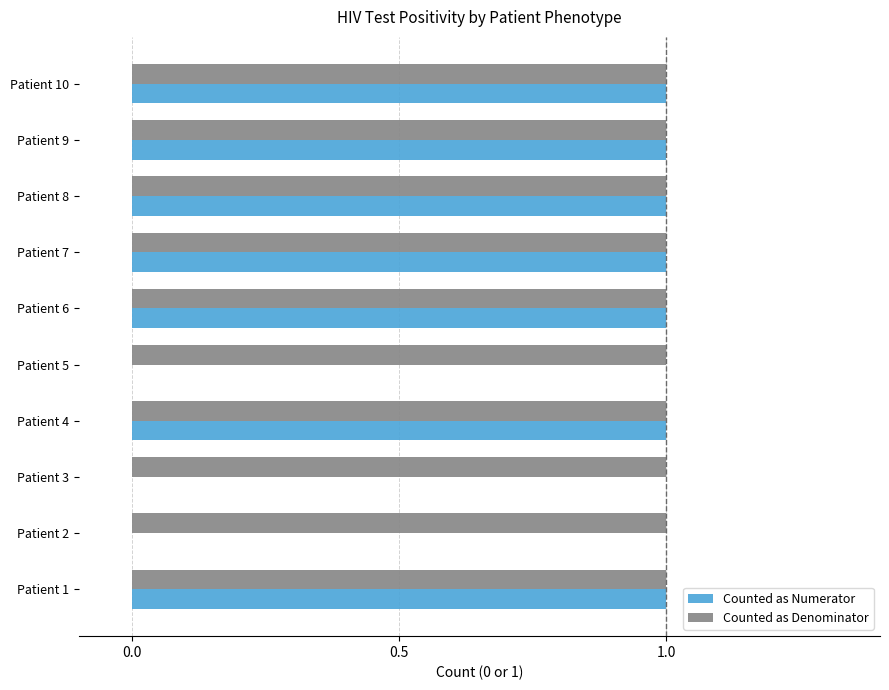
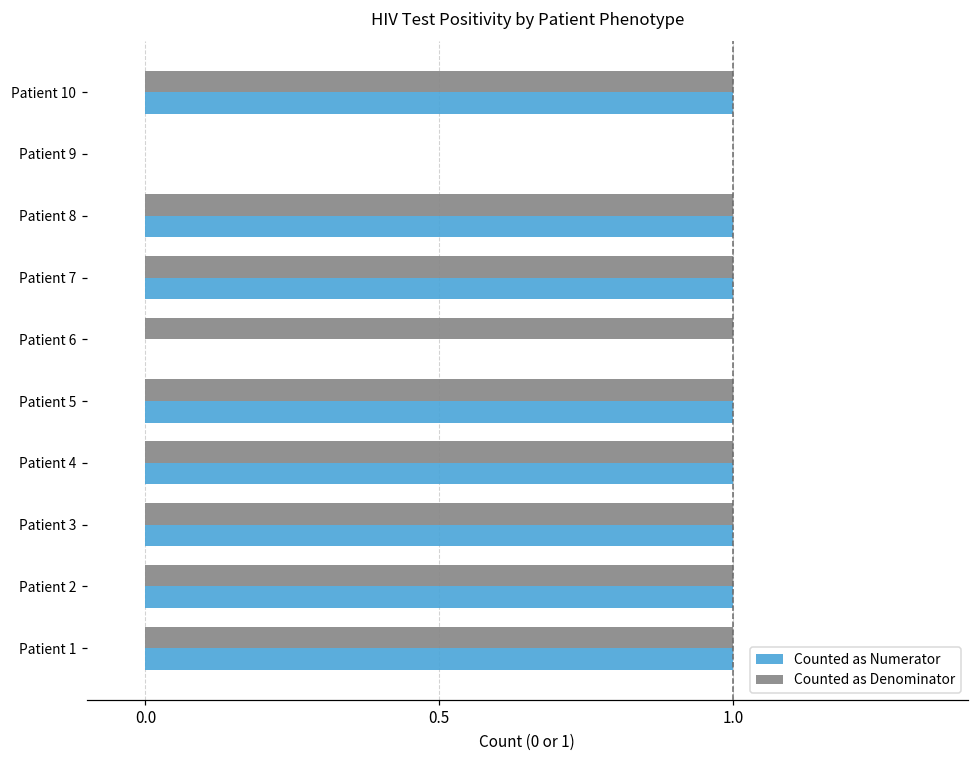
  {
    "Counted as Numerator": {
      "Patient 10": 1,
-     "Patient 9": 1,
+     "Patient 9": 0,
      "Patient 8": 1,
      "Patient 7": 1,
-     "Patient 6": 1,
-     "Patient 5": 0,
+     "Patient 6": 0,
+     "Patient 5": 1,
      "Patient 4": 1,
-     "Patient 3": 0,
-     "Patient 2": 0,
+     "Patient 3": 1,
+     "Patient 2": 1,
      "Patient 1": 1
    },
    "Counted as Denominator": {
      "Patient 10": 1,
-     "Patient 9": 1,
+     "Patient 9": 0,
      "Patient 8": 1,
      "Patient 7": 1,
      "Patient 6": 1,
      "Patient 5": 1,
      "Patient 4": 1,
      "Patient 3": 1,
      "Patient 2": 1,
      "Patient 1": 1
    }
  }
